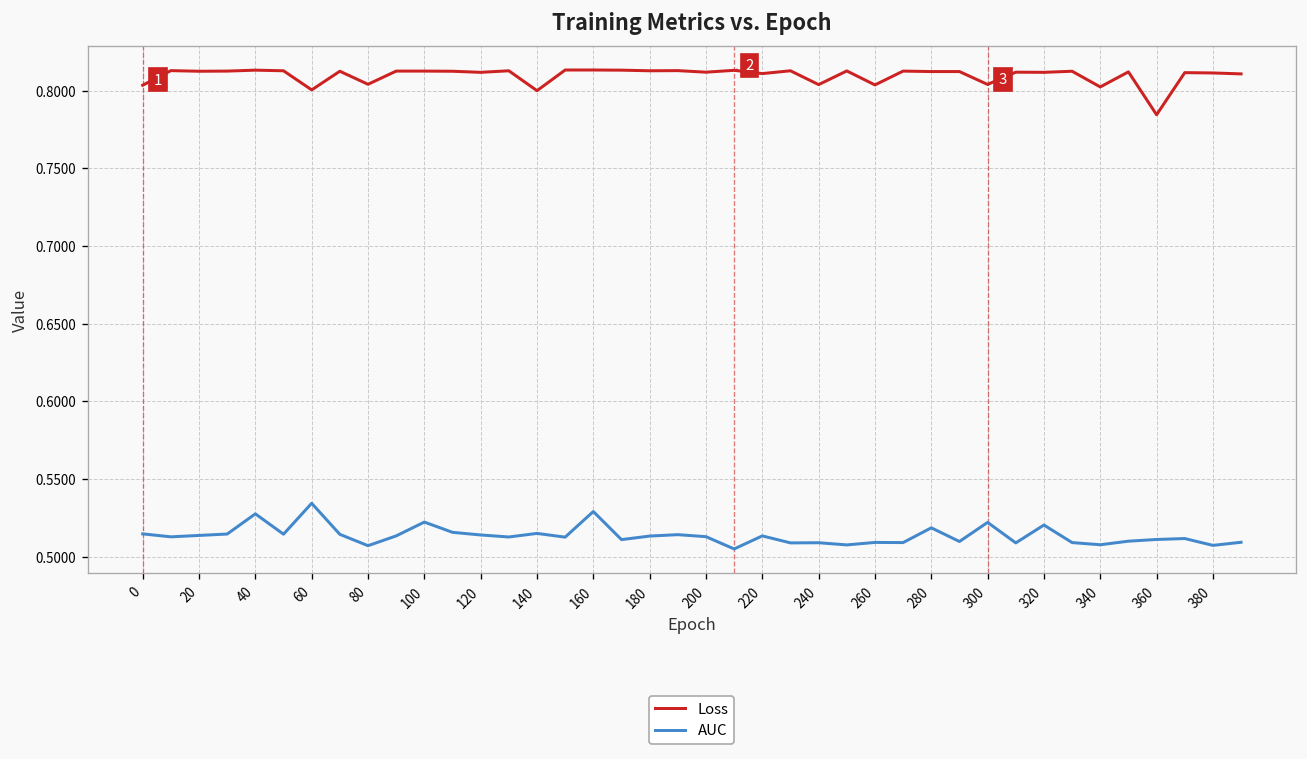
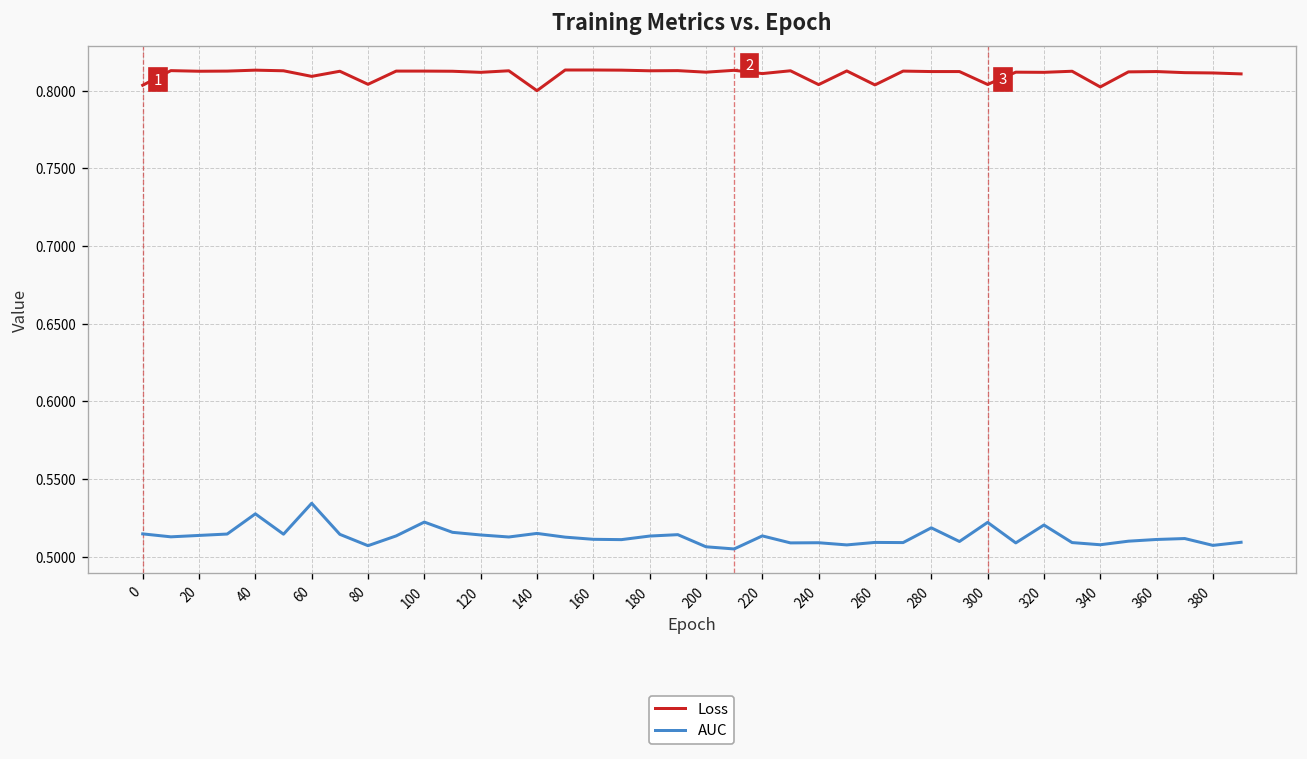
  {
    "Loss": {
      "40": 0.813,
-     "60": 0.800,
+     "60": 0.809,
      "80": 0.804,
      "100": 0.813,
      "120": 0.812,
      "140": 0.800,
      "160": 0.813,
      "180": 0.813,
      "200": 0.812,
      "220": 0.811,
      "240": 0.804,
      "260": 0.804,
      "280": 0.812,
      "320": 0.812,
      "340": 0.802,
-     "360": 0.784,
+     "360": 0.812,
      "380": 0.811
    },
    "AUC": {
      "0": 0.515,
      "20": 0.514,
      "40": 0.528,
      "60": 0.534,
      "80": 0.507,
      "100": 0.522,
      "120": 0.514,
      "140": 0.515,
-     "160": 0.529,
+     "160": 0.511,
      "180": 0.513,
-     "200": 0.513,
+     "200": 0.506,
      "220": 0.513,
      "240": 0.509,
      "260": 0.509,
      "280": 0.519,
      "300": 0.522,
      "320": 0.520,
      "340": 0.508,
      "360": 0.511,
      "380": 0.507
    }
  }
